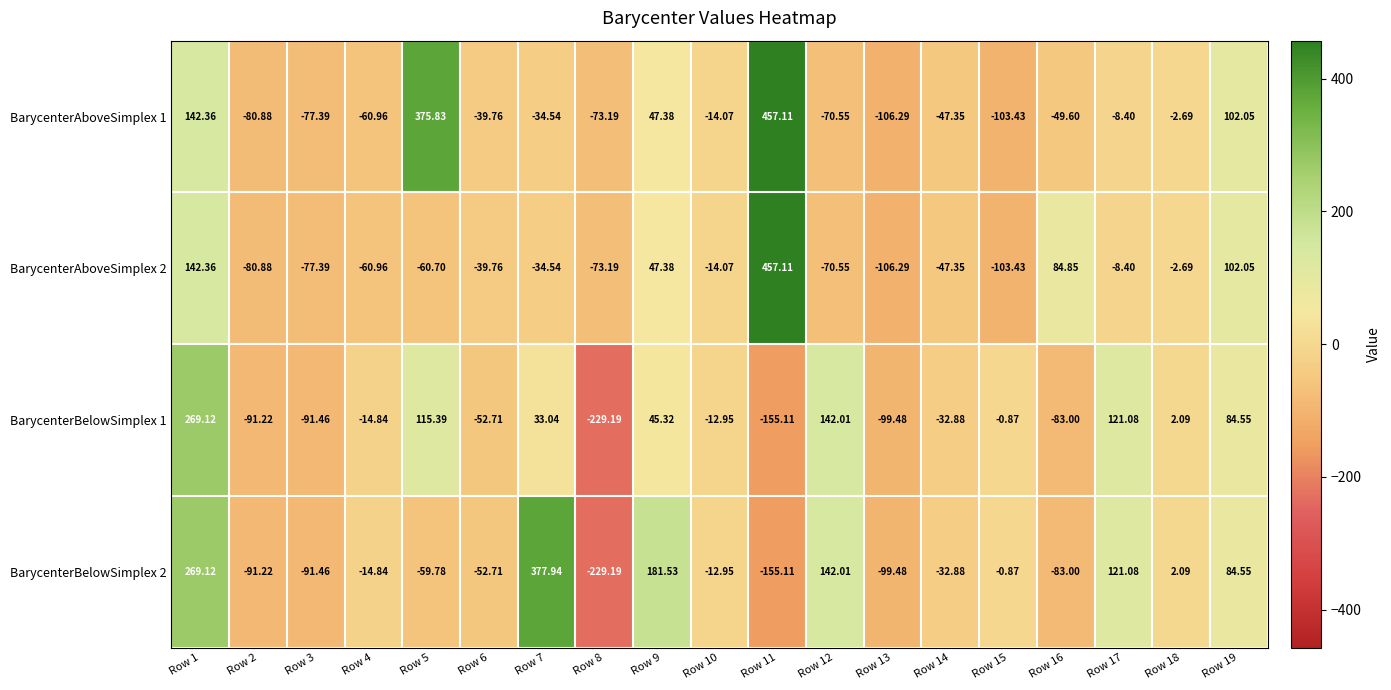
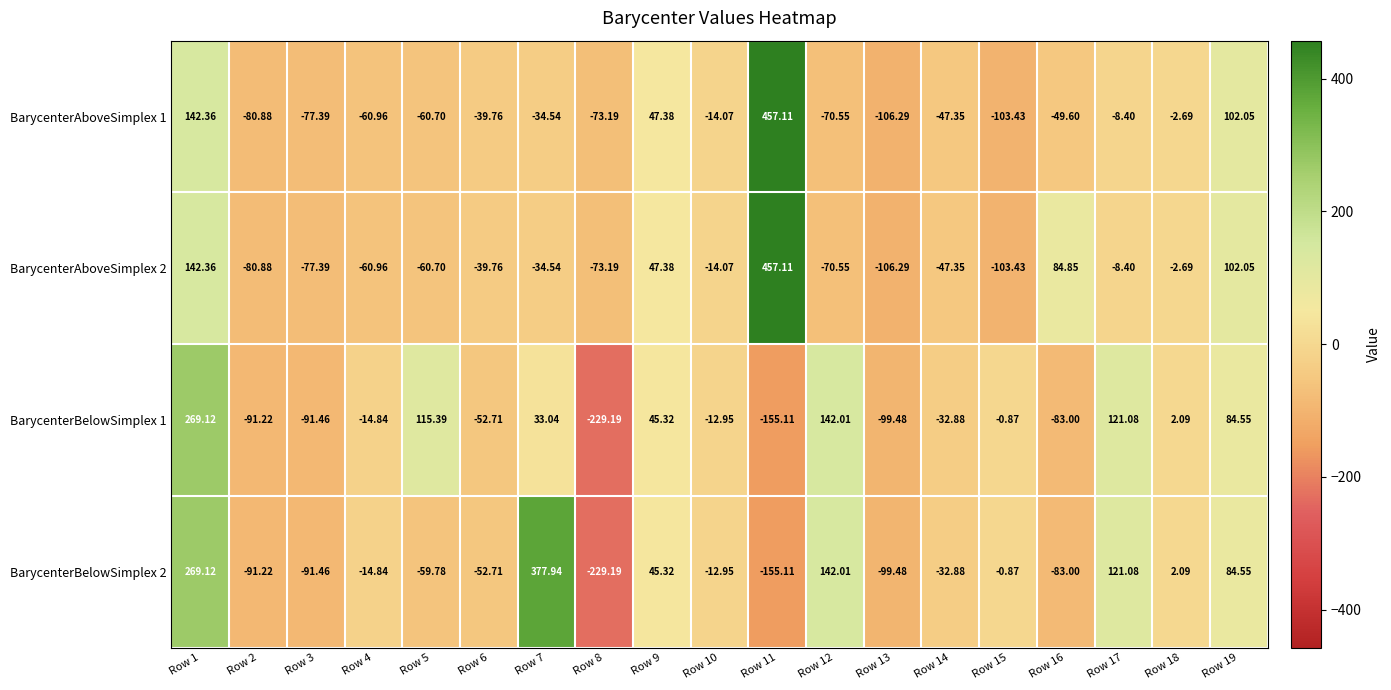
  {
    "BarycenterAboveSimplex 1": {
      "Row 1": 142.36,
      "Row 2": -80.88,
      "Row 3": -77.39,
      "Row 4": -60.96,
-     "Row 5": 375.83,
+     "Row 5": -60.70,
      "Row 6": -39.76,
      "Row 7": -34.54,
      "Row 8": -73.19,
      "Row 9": 47.38,
      "Row 10": -14.07,
      "Row 11": 457.11,
      "Row 12": -70.55,
      "Row 13": -106.29,
      "Row 14": -47.35,
      "Row 15": -103.43,
      "Row 16": -49.60,
      "Row 17": -8.40,
      "Row 18": -2.69,
      "Row 19": 102.05
    },
    "BarycenterAboveSimplex 2": {
      "Row 1": 142.36,
      "Row 2": -80.88,
      "Row 3": -77.39,
      "Row 4": -60.96,
      "Row 5": -60.70,
      "Row 6": -39.76,
      "Row 7": -34.54,
      "Row 8": -73.19,
      "Row 9": 47.38,
      "Row 10": -14.07,
      "Row 11": 457.11,
      "Row 12": -70.55,
      "Row 13": -106.29,
      "Row 14": -47.35,
      "Row 15": -103.43,
      "Row 16": 84.85,
      "Row 17": -8.40,
      "Row 18": -2.69,
      "Row 19": 102.05
    },
    "BarycenterBelowSimplex 1": {
      "Row 1": 269.12,
      "Row 2": -91.22,
      "Row 3": -91.46,
      "Row 4": -14.84,
      "Row 5": 115.39,
      "Row 6": -52.71,
      "Row 7": 33.04,
      "Row 8": -229.19,
      "Row 9": 45.32,
      "Row 10": -12.95,
      "Row 11": -155.11,
      "Row 12": 142.01,
      "Row 13": -99.48,
      "Row 14": -32.88,
      "Row 15": -0.87,
      "Row 16": -83.00,
      "Row 17": 121.08,
      "Row 18": 2.09,
      "Row 19": 84.55
    },
    "BarycenterBelowSimplex 2": {
      "Row 1": 269.12,
      "Row 2": -91.22,
      "Row 3": -91.46,
      "Row 4": -14.84,
      "Row 5": -59.78,
      "Row 6": -52.71,
      "Row 7": 377.94,
      "Row 8": -229.19,
-     "Row 9": 181.53,
+     "Row 9": 45.32,
      "Row 10": -12.95,
      "Row 11": -155.11,
      "Row 12": 142.01,
      "Row 13": -99.48,
      "Row 14": -32.88,
      "Row 15": -0.87,
      "Row 16": -83.00,
      "Row 17": 121.08,
      "Row 18": 2.09,
      "Row 19": 84.55
    }
  }
